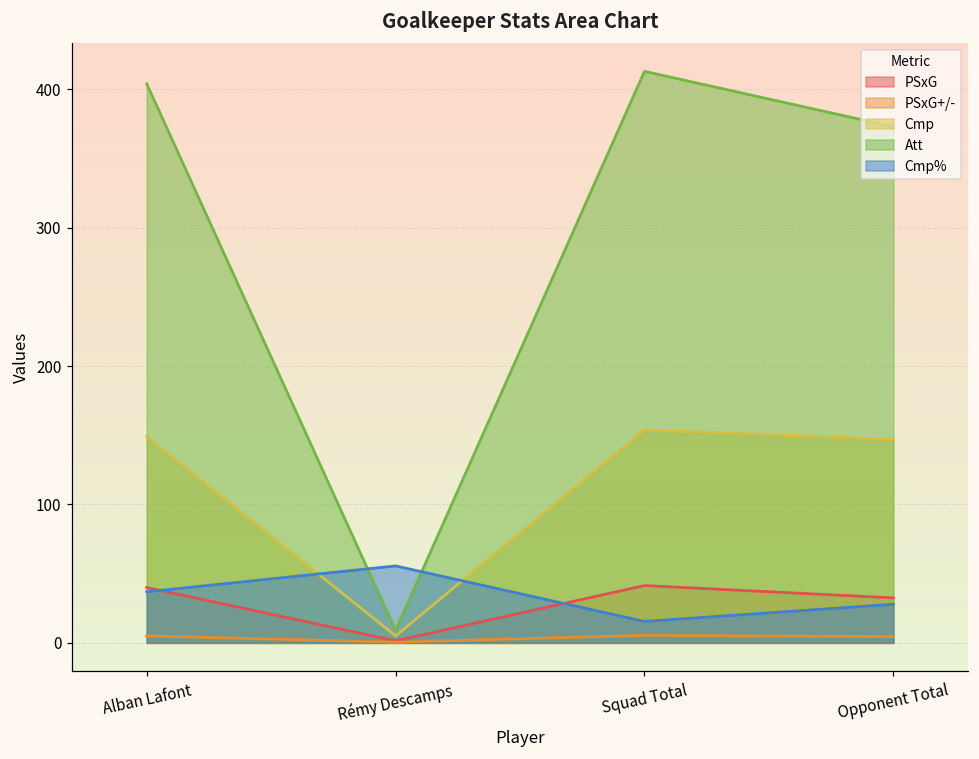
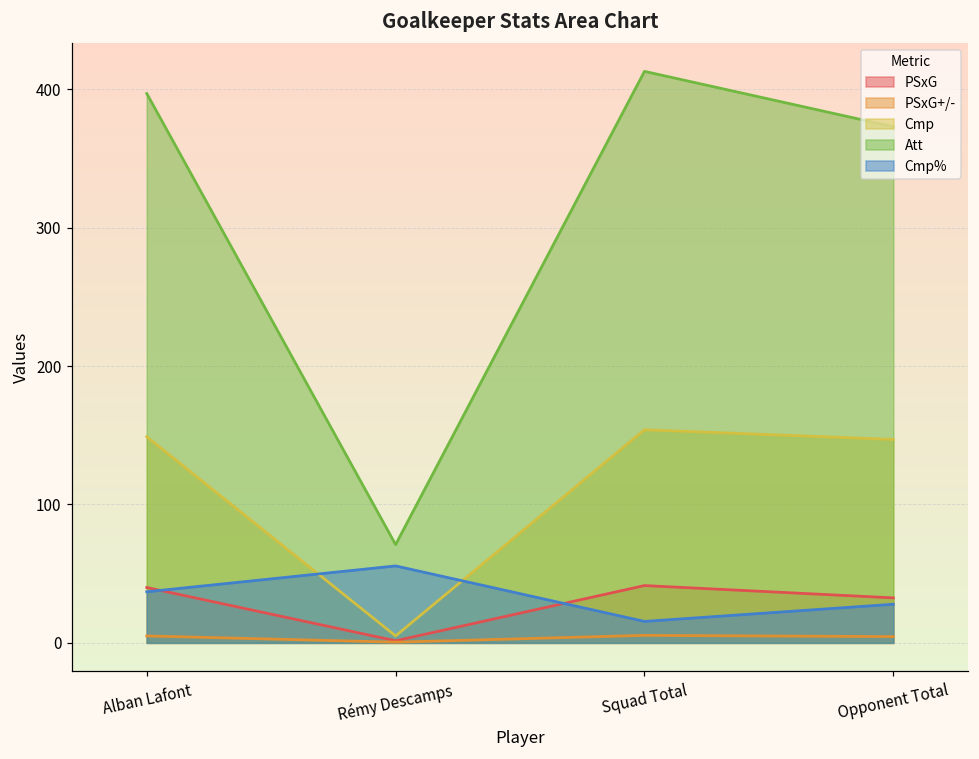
  {
    "Att": {
-     "Alban Lafont": 404,
-     "Rémy Descamps": 9,
+     "Alban Lafont": 397,
+     "Rémy Descamps": 71,
      "Squad Total": 413
    },
    "Cmp%": {
      "Alban Lafont": 37,
      "Rémy Descamps": 56,
      "Squad Total": 16,
      "Opponent Total": 28
    }
  }
